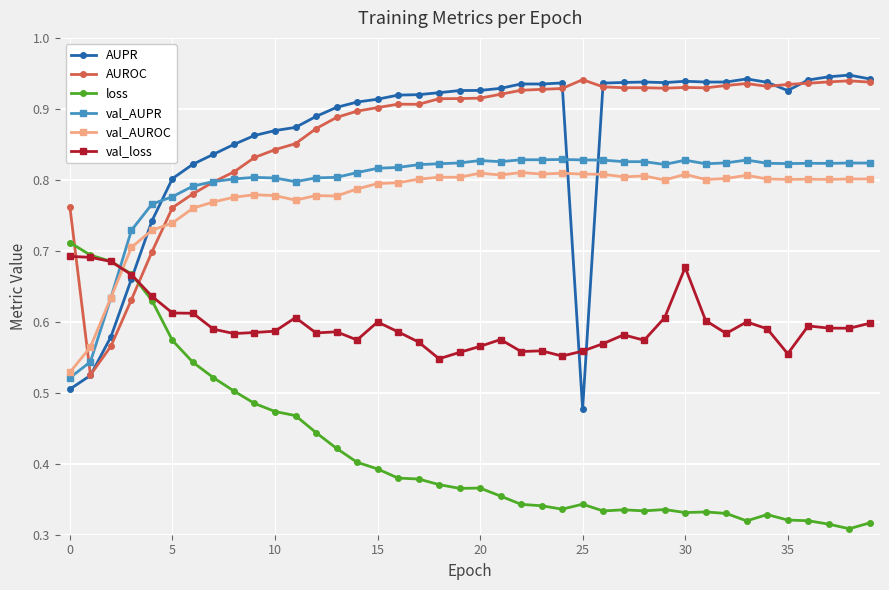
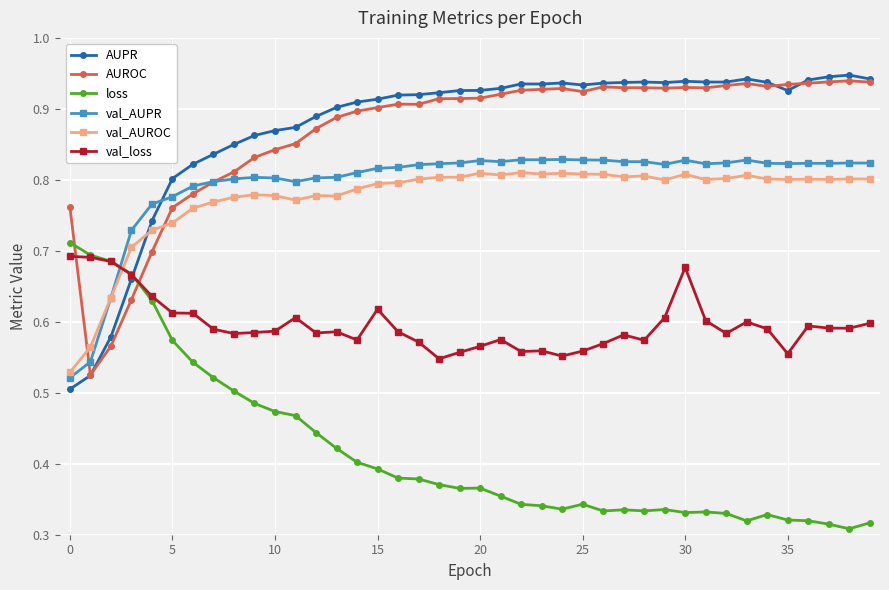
  {
    "AUPR": {
      "0": 0.51,
      "5": 0.80,
      "10": 0.87,
      "15": 0.91,
      "20": 0.93,
-     "25": 0.48,
+     "25": 0.93,
      "30": 0.94,
      "35": 0.93
    },
    "AUROC": {
      "0": 0.76,
      "5": 0.76,
      "10": 0.84,
      "15": 0.90,
      "20": 0.92,
-     "25": 0.94,
+     "25": 0.92,
      "30": 0.93,
      "35": 0.93
    },
    "loss": {
      "0": 0.71,
      "5": 0.57,
      "10": 0.47,
      "15": 0.39,
      "20": 0.37,
      "25": 0.34,
      "30": 0.33,
      "35": 0.32
    },
    "val_AUPR": {
      "0": 0.52,
      "5": 0.78,
      "10": 0.80,
      "15": 0.82,
      "20": 0.83,
      "25": 0.83,
      "30": 0.83,
      "35": 0.82
    },
    "val_AUROC": {
      "0": 0.53,
      "5": 0.74,
      "10": 0.78,
      "15": 0.79,
      "20": 0.81,
      "25": 0.81,
      "30": 0.81,
      "35": 0.80
    },
    "val_loss": {
      "0": 0.69,
      "5": 0.61,
      "10": 0.59,
-     "15": 0.60,
+     "15": 0.62,
      "20": 0.57,
      "25": 0.56,
      "30": 0.68,
      "35": 0.56
    }
  }
